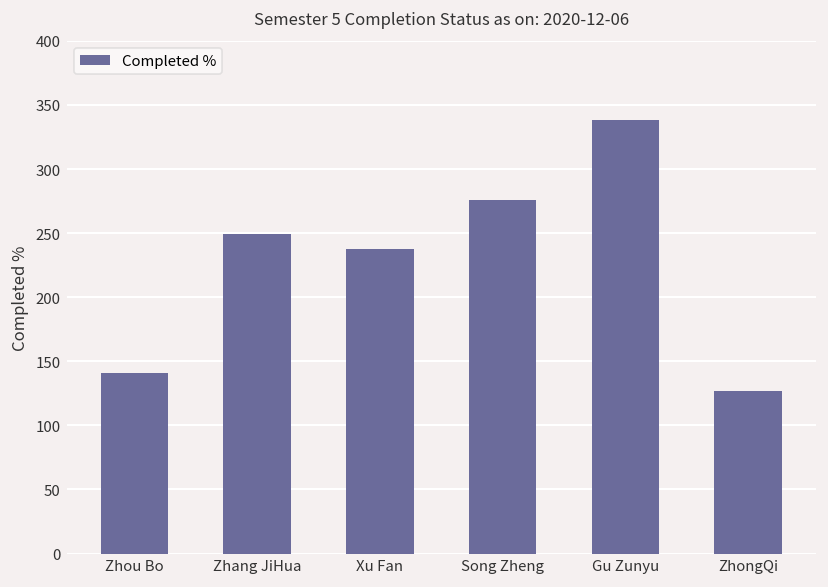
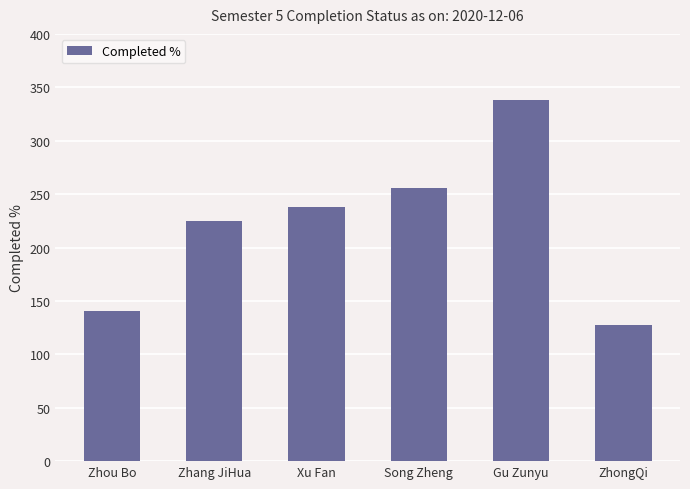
  {
    "Zhou Bo": 141,
-   "Zhang JiHua": 249,
+   "Zhang JiHua": 225,
    "Xu Fan": 238,
-   "Song Zheng": 276,
+   "Song Zheng": 256,
    "Gu Zunyu": 338,
    "ZhongQi": 127
  }
